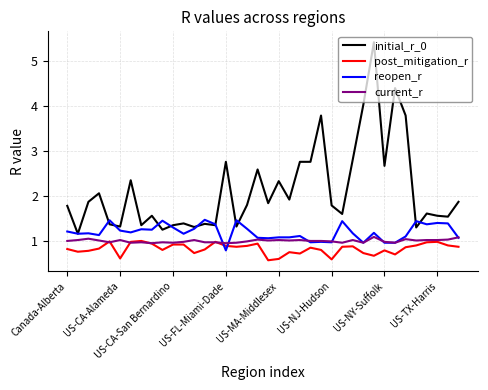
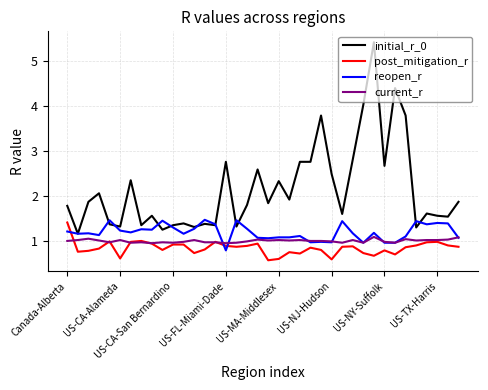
  {
    "initial_r_0": {
      "Canada-Alberta": 1.8,
      "US-CA-Alameda": 1.3,
      "US-FL-Miami-Dade": 2.8,
      "US-MA-Middlesex": 2.3,
-     "US-NJ-Hudson": 1.8,
+     "US-NJ-Hudson": 2.5,
      "US-NY-Suffolk": 2.7,
      "US-TX-Harris": 1.6
    },
    "post_mitigation_r": {
-     "Canada-Alberta": 0.8,
+     "Canada-Alberta": 1.4,
      "US-CA-Alameda": 0.6,
      "US-FL-Miami-Dade": 0.9,
      "US-MA-Middlesex": 0.6,
      "US-NJ-Hudson": 0.6,
      "US-NY-Suffolk": 0.8
    },
    "reopen_r": {
      "Canada-Alberta": 1.2,
      "US-CA-Alameda": 1.2,
      "US-FL-Miami-Dade": 0.8,
      "US-MA-Middlesex": 1.1,
      "US-TX-Harris": 1.4
    },
    "current_r": {
      "Canada-Alberta": 1.0,
      "US-CA-Alameda": 1.0,
      "US-FL-Miami-Dade": 1.0,
      "US-MA-Middlesex": 1.0
    }
  }
